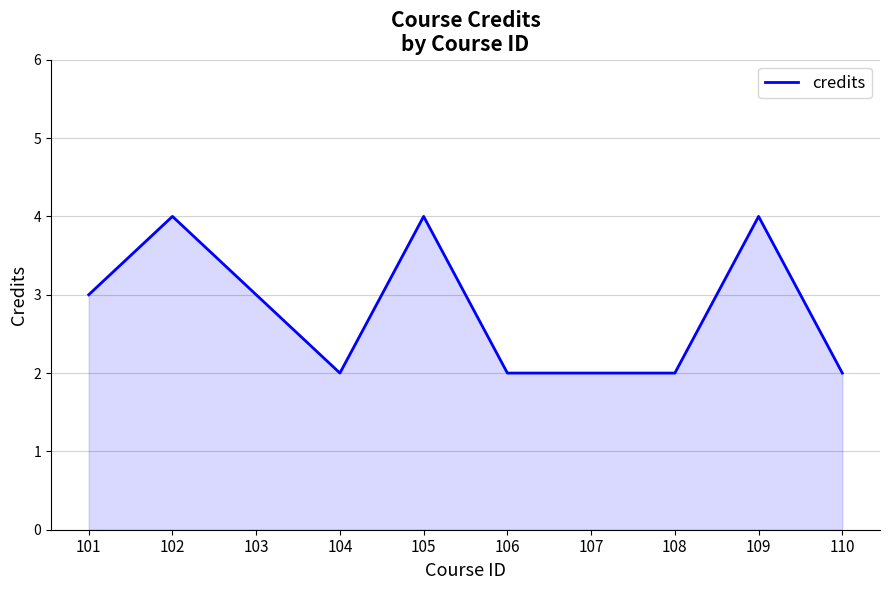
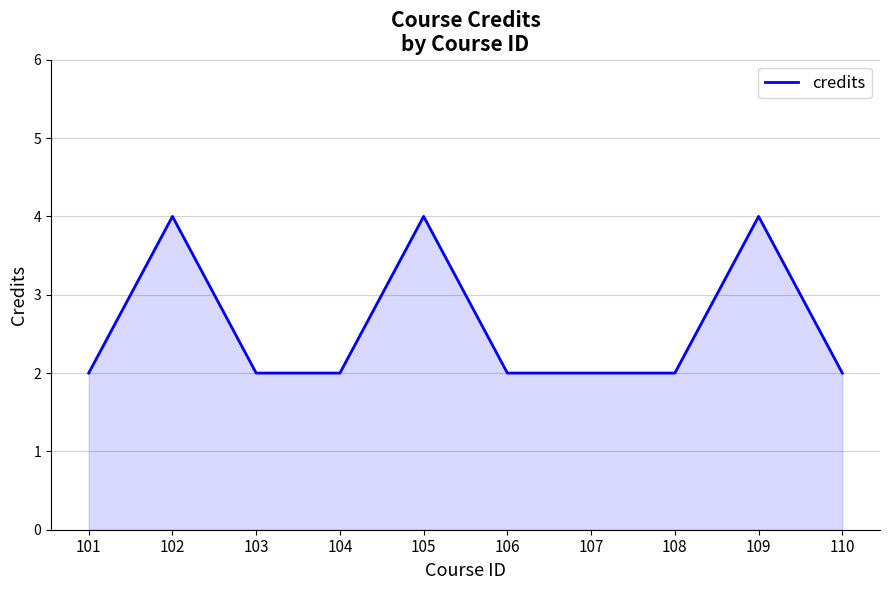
  {
-   "101": 3,
+   "101": 2,
    "102": 4,
-   "103": 3,
+   "103": 2,
    "104": 2,
    "105": 4,
    "106": 2,
    "107": 2,
    "108": 2,
    "109": 4,
    "110": 2
  }
